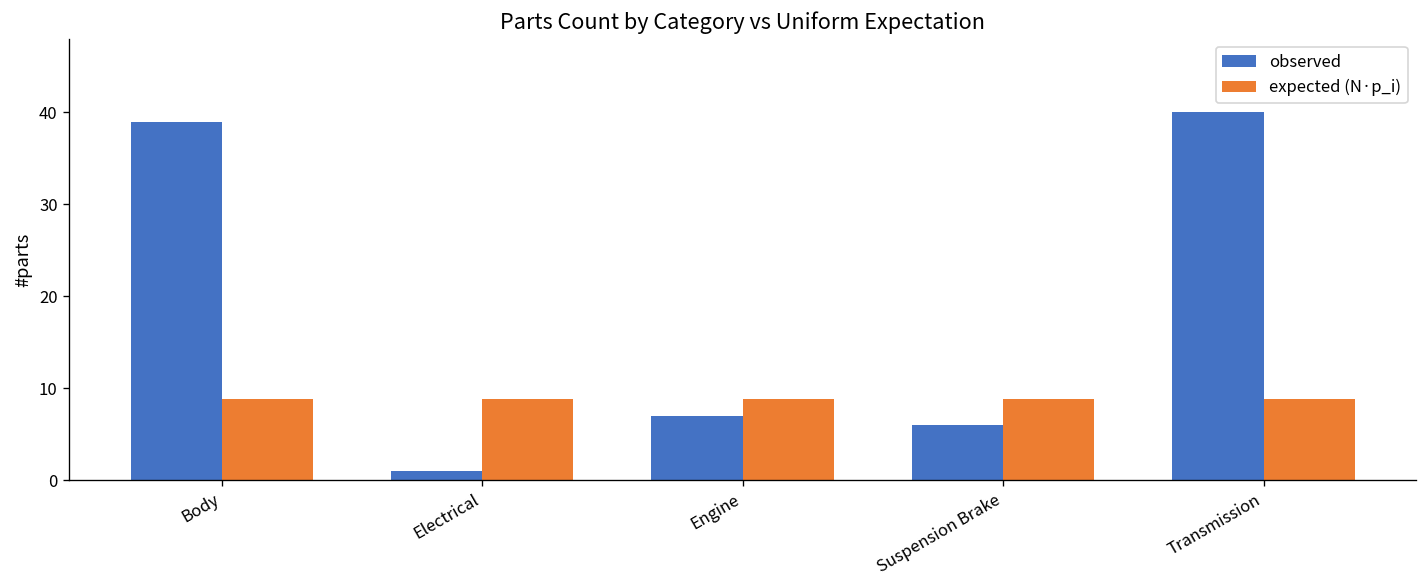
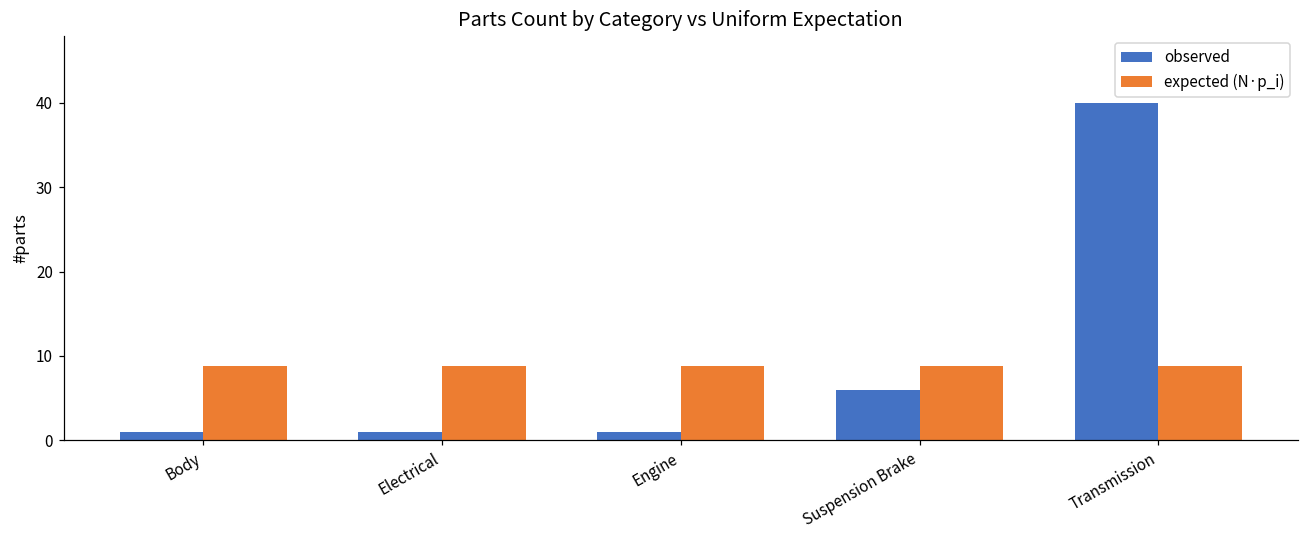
  {
    "observed": {
-     "Body": 39,
+     "Body": 1,
      "Electrical": 1,
-     "Engine": 7,
+     "Engine": 1,
      "Suspension Brake": 6,
      "Transmission": 40
    },
    "expected (N·p_i)": {
      "Body": 9,
      "Electrical": 9,
      "Engine": 9,
      "Suspension Brake": 9,
      "Transmission": 9
    }
  }
